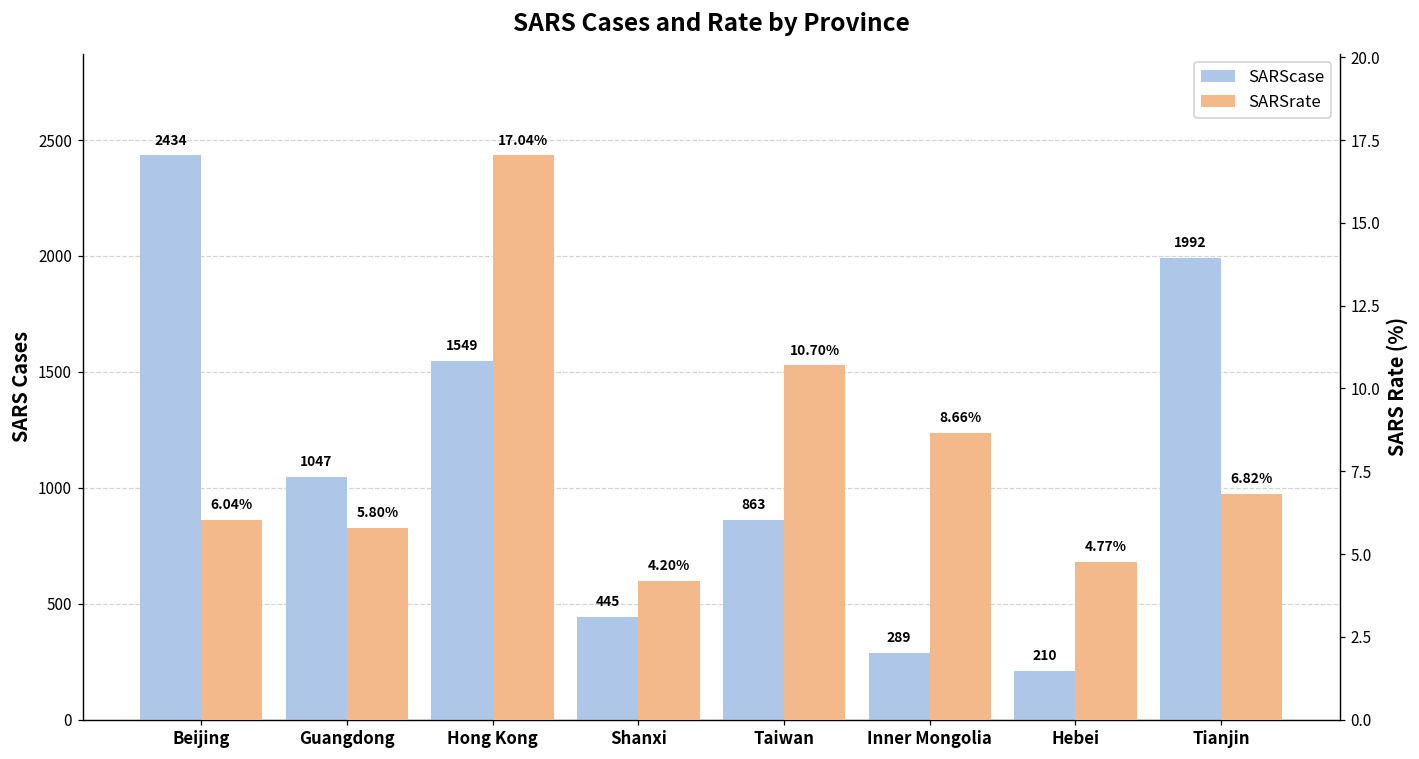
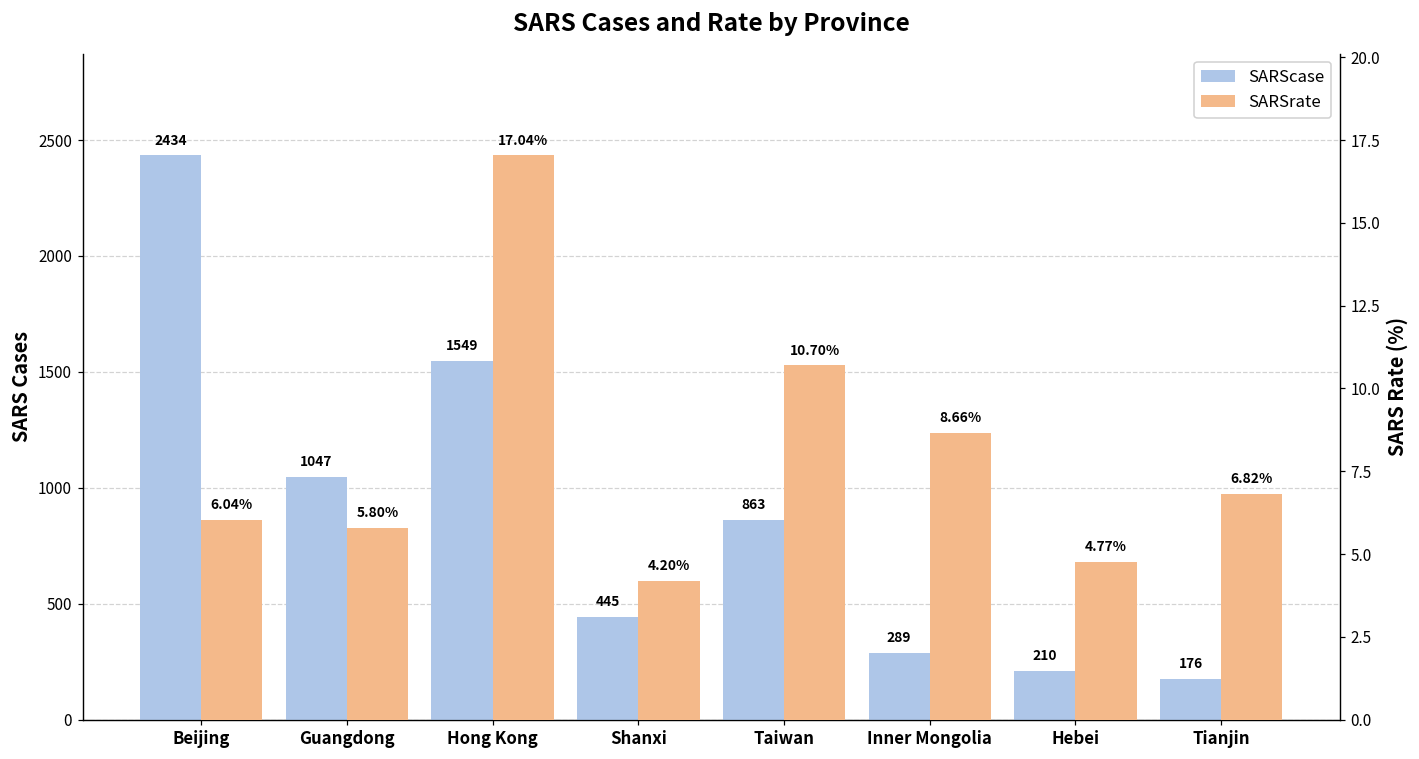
  {
    "SARScase": {
      "Beijing": "2434",
      "Guangdong": "1047",
      "Hong Kong": "1549",
      "Shanxi": "445",
      "Taiwan": "863",
      "Inner Mongolia": "289",
      "Hebei": "210",
-     "Tianjin": "1992"
+     "Tianjin": "176"
    },
    "SARSrate": {
      "Beijing": "6.04%",
      "Guangdong": "5.80%",
      "Hong Kong": "17.04%",
      "Shanxi": "4.20%",
      "Taiwan": "10.70%",
      "Inner Mongolia": "8.66%",
      "Hebei": "4.77%",
      "Tianjin": "6.82%"
    }
  }
